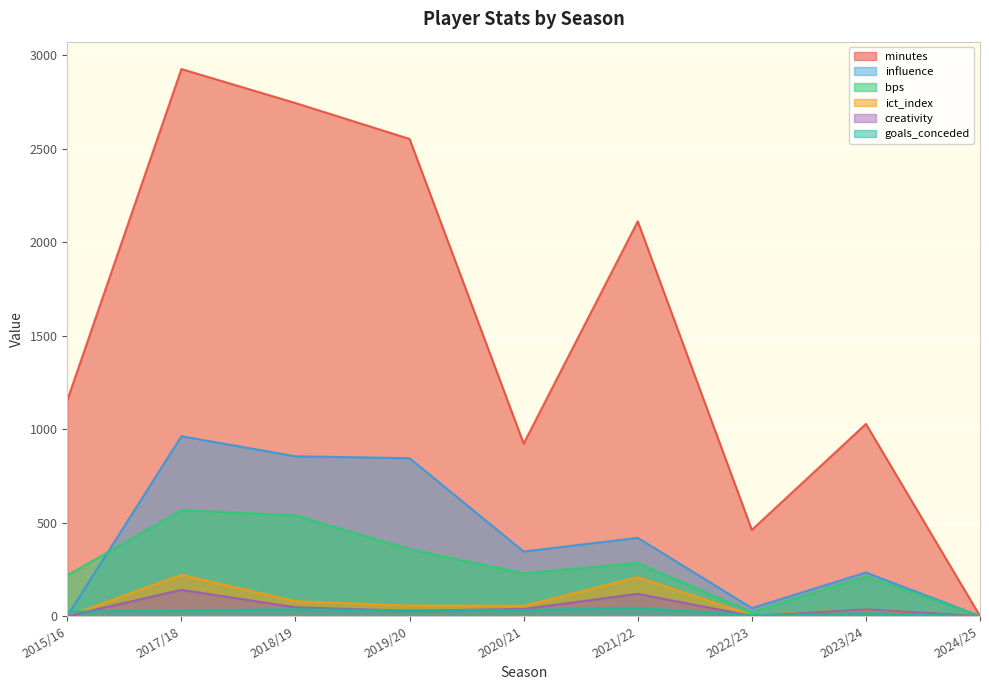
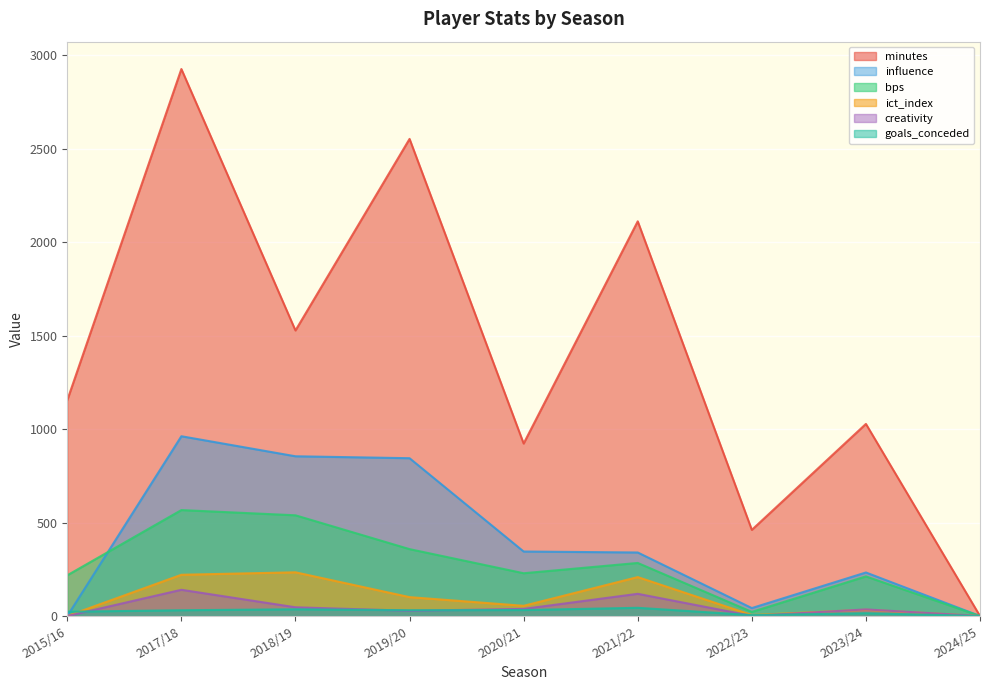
  {
    "minutes": {
      "2015/16": 1160,
      "2017/18": 2930,
-     "2018/19": 2750,
+     "2018/19": 1530,
      "2019/20": 2550,
      "2020/21": 920,
      "2021/22": 2110,
      "2022/23": 460,
      "2023/24": 1030
    },
    "influence": {
      "2017/18": 960,
      "2018/19": 850,
      "2019/20": 840,
      "2020/21": 350,
-     "2021/22": 420,
+     "2021/22": 340,
      "2022/23": 40,
      "2023/24": 230
    },
    "ict_index": {
      "2017/18": 220,
-     "2018/19": 80,
-     "2019/20": 60,
+     "2018/19": 230,
+     "2019/20": 100,
      "2020/21": 50,
      "2021/22": 210
    },
    "creativity": {
      "2017/18": 140,
      "2021/22": 120
    }
  }
